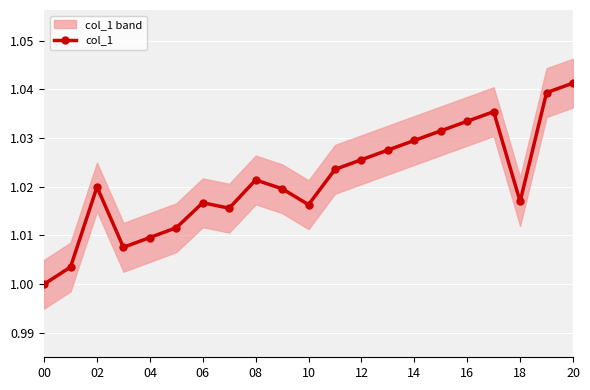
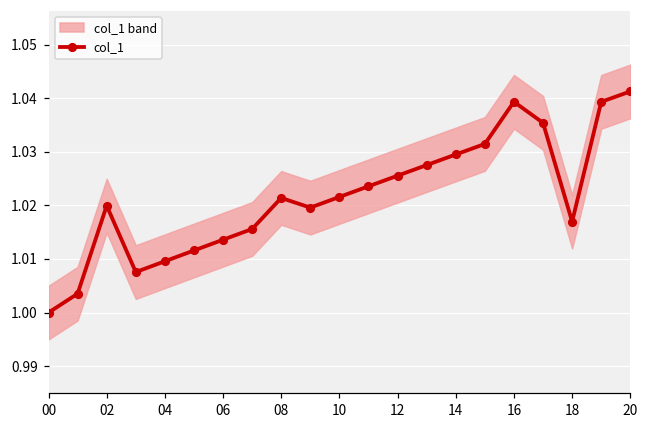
  {
    "col_1": {
      "00": 1.000,
      "02": 1.020,
      "04": 1.010,
-     "06": 1.017,
+     "06": 1.014,
      "08": 1.021,
-     "10": 1.016,
+     "10": 1.022,
      "12": 1.026,
      "14": 1.029,
-     "16": 1.033,
+     "16": 1.039,
      "18": 1.017,
      "20": 1.041
    }
  }
